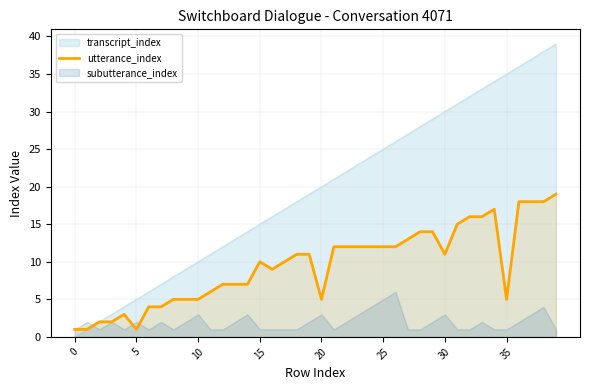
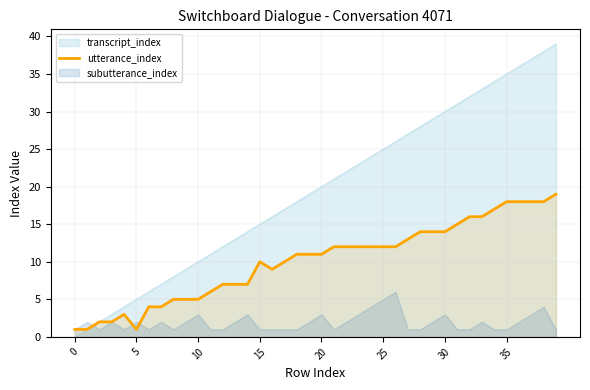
  {
    "utterance_index": {
      "5": 1,
      "10": 5,
      "15": 10,
-     "20": 5,
+     "20": 11,
      "25": 12,
-     "30": 11,
-     "35": 5
+     "30": 14,
+     "35": 18
    }
  }
